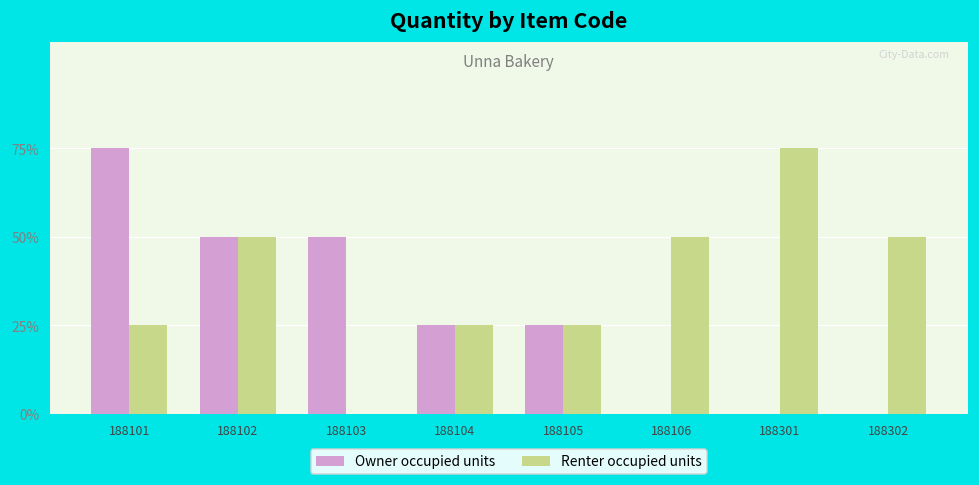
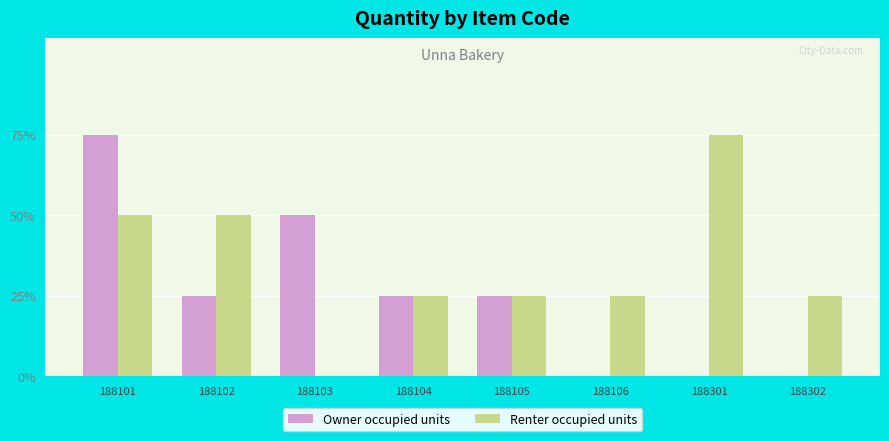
  {
    "Owner occupied units": {
      "188101": "75%",
-     "188102": "50%",
+     "188102": "25%",
      "188103": "50%",
      "188104": "25%",
      "188105": "25%",
      "188106": "0%",
      "188301": "0%",
      "188302": "0%"
    },
    "Renter occupied units": {
-     "188101": "25%",
+     "188101": "50%",
      "188102": "50%",
      "188103": "0%",
      "188104": "25%",
      "188105": "25%",
-     "188106": "50%",
+     "188106": "25%",
      "188301": "75%",
-     "188302": "50%"
+     "188302": "25%"
    }
  }
